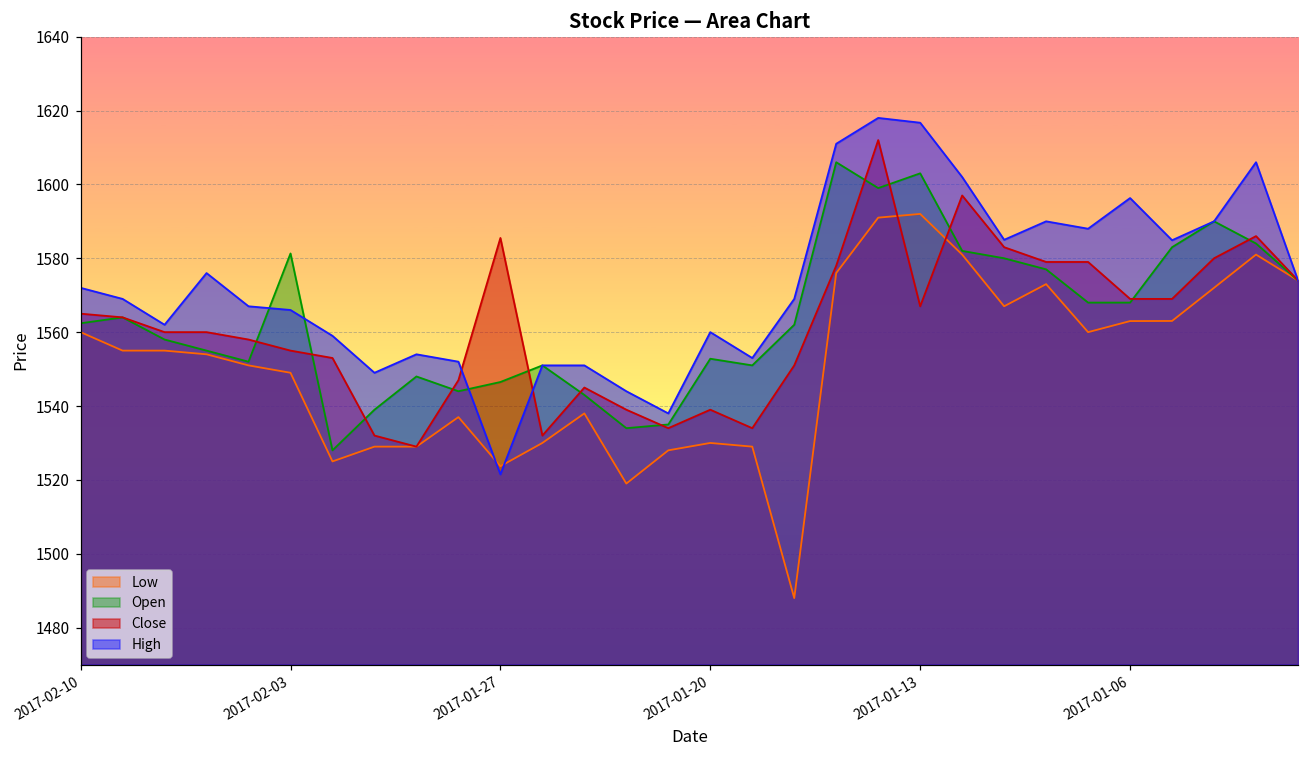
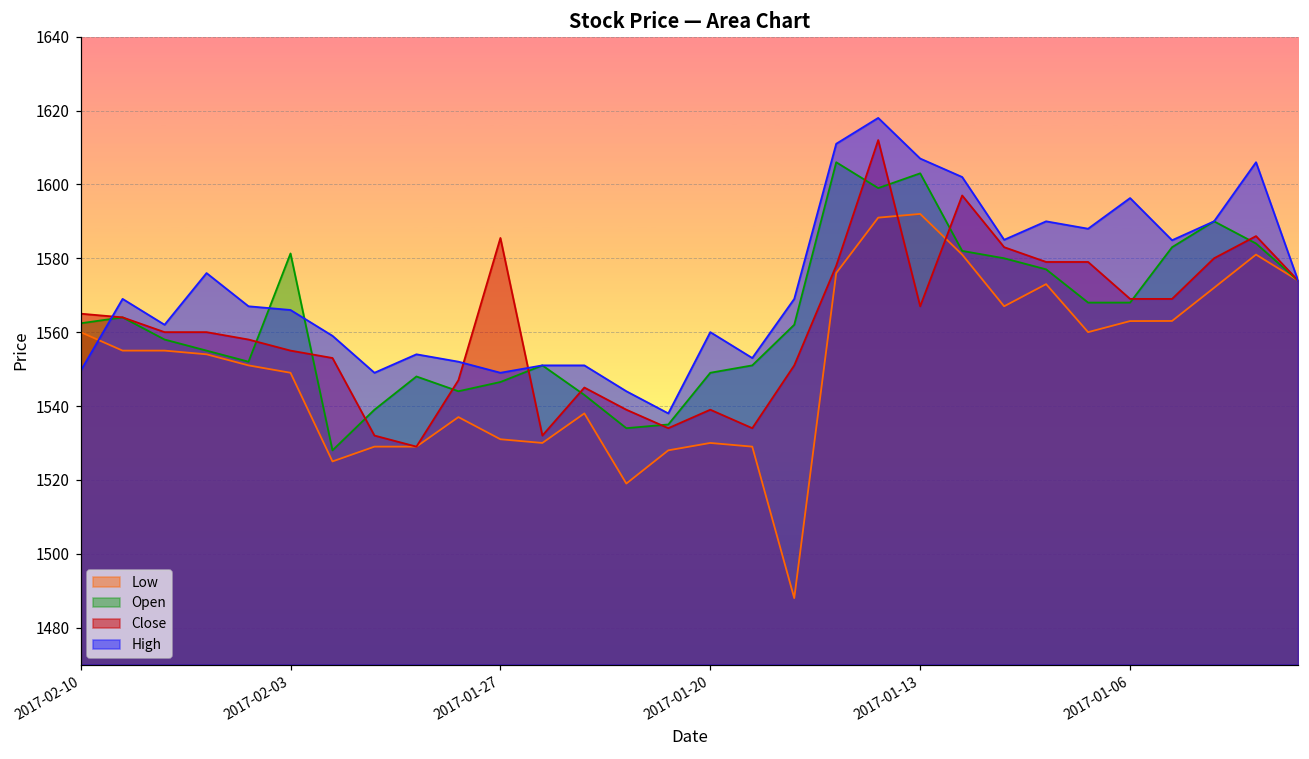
  {
    "Low": {
      "2017-02-10": 1560,
      "2017-02-03": 1549,
-     "2017-01-27": 1524,
+     "2017-01-27": 1531,
      "2017-01-20": 1530,
      "2017-01-13": 1592,
      "2017-01-06": 1563
    },
    "Open": {
      "2017-02-10": 1562,
      "2017-02-03": 1581,
      "2017-01-27": 1547,
-     "2017-01-20": 1553,
+     "2017-01-20": 1549,
      "2017-01-13": 1603,
      "2017-01-06": 1568
    },
    "Close": {
      "2017-02-10": 1565,
      "2017-02-03": 1555,
      "2017-01-27": 1586,
      "2017-01-20": 1539,
      "2017-01-13": 1567,
      "2017-01-06": 1569
    },
    "High": {
-     "2017-02-10": 1572,
+     "2017-02-10": 1550,
      "2017-02-03": 1566,
-     "2017-01-27": 1522,
+     "2017-01-27": 1549,
      "2017-01-20": 1560,
-     "2017-01-13": 1617,
+     "2017-01-13": 1607,
      "2017-01-06": 1596
    }
  }
